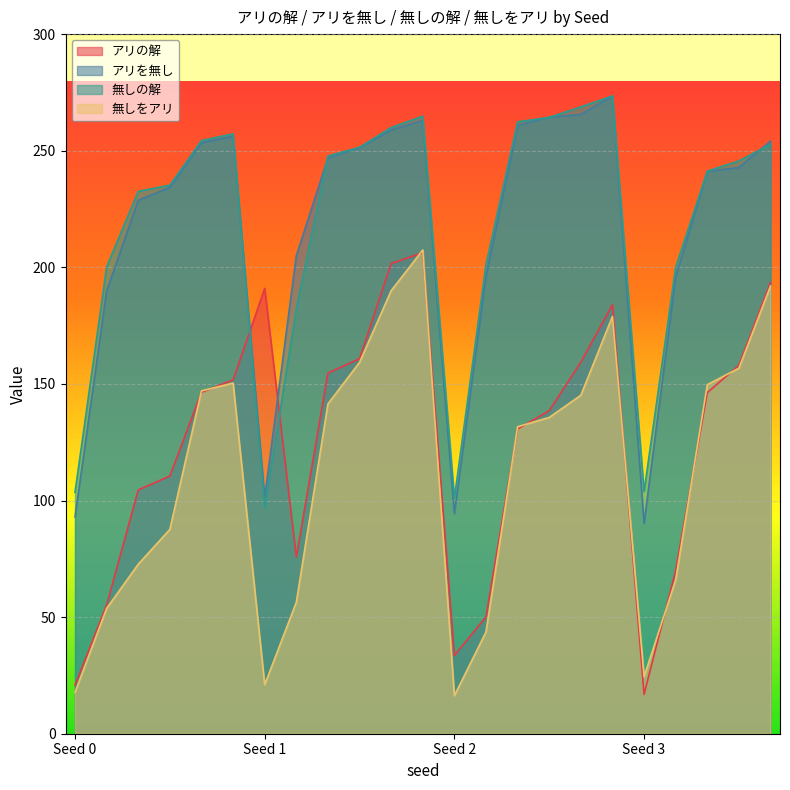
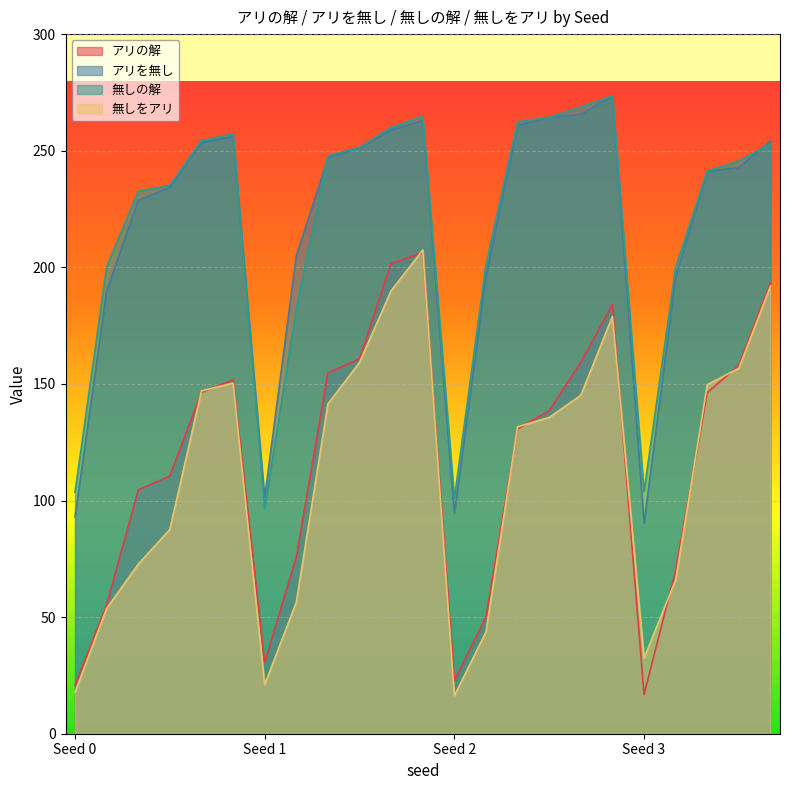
  {
    "アリの解": {
      "Seed 0": 21,
-     "Seed 1": 191,
-     "Seed 2": 34,
+     "Seed 1": 30,
+     "Seed 2": 23,
      "Seed 3": 17
    },
    "無しをアリ": {
      "Seed 0": 18,
      "Seed 1": 21,
      "Seed 2": 16,
-     "Seed 3": 24
+     "Seed 3": 32
    }
  }
